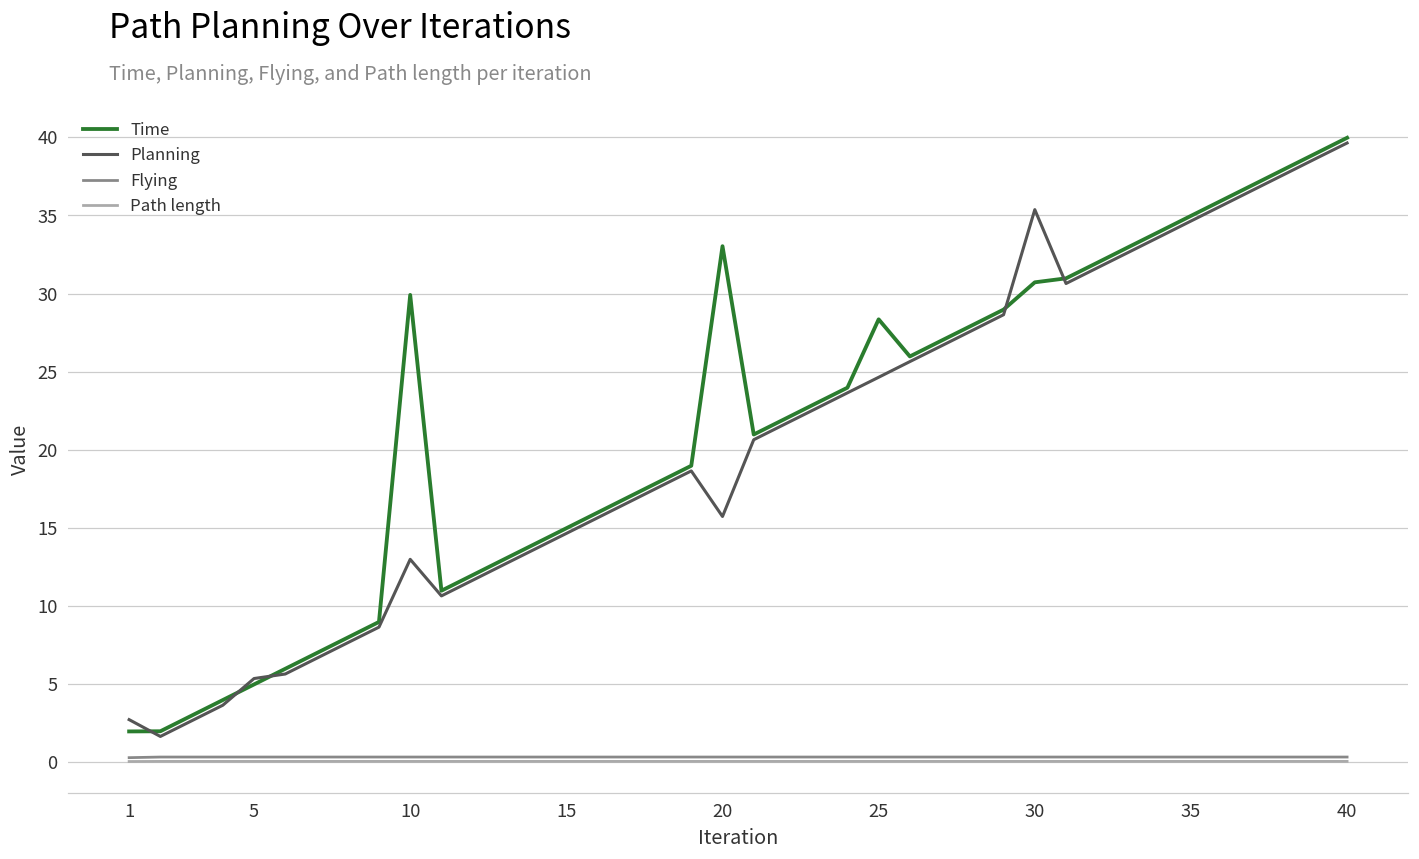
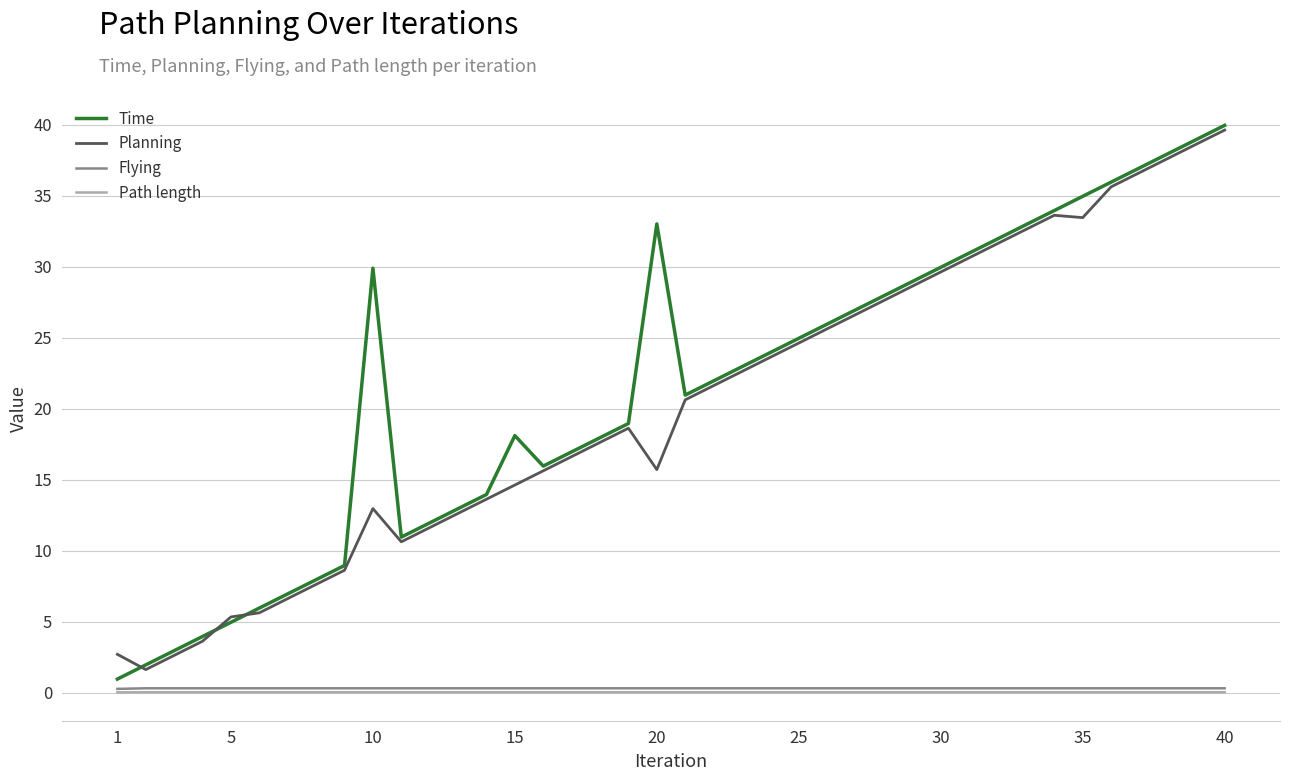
  {
    "Time": {
-     "1": 2.0,
+     "1": 1.0,
      "5": 5.0,
      "10": 29.9,
-     "15": 15.0,
+     "15": 18.1,
      "20": 33.0,
-     "25": 28.3,
-     "30": 30.7,
+     "25": 25.0,
+     "30": 30.0,
      "35": 35.0,
      "40": 40.0
    },
    "Planning": {
      "1": 2.7,
      "5": 5.3,
      "10": 13.0,
      "15": 14.6,
      "20": 15.7,
      "25": 24.6,
-     "30": 35.4,
-     "35": 34.6,
+     "30": 29.6,
+     "35": 33.5,
      "40": 39.6
    }
  }
